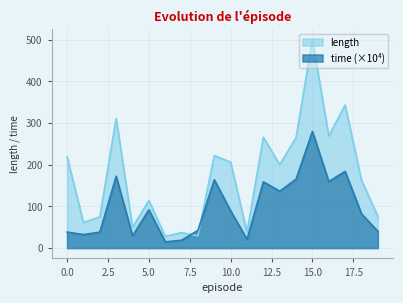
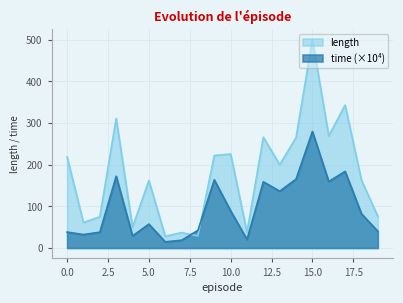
  {
    "length": {
      "0.0": 220,
-     "5.0": 110,
-     "10.0": 210
+     "5.0": 160,
+     "10.0": 230
    },
    "time (×10⁴)": {
      "0.0": 40,
-     "5.0": 90,
+     "5.0": 60,
      "10.0": 90,
      "15.0": 280
    }
  }
